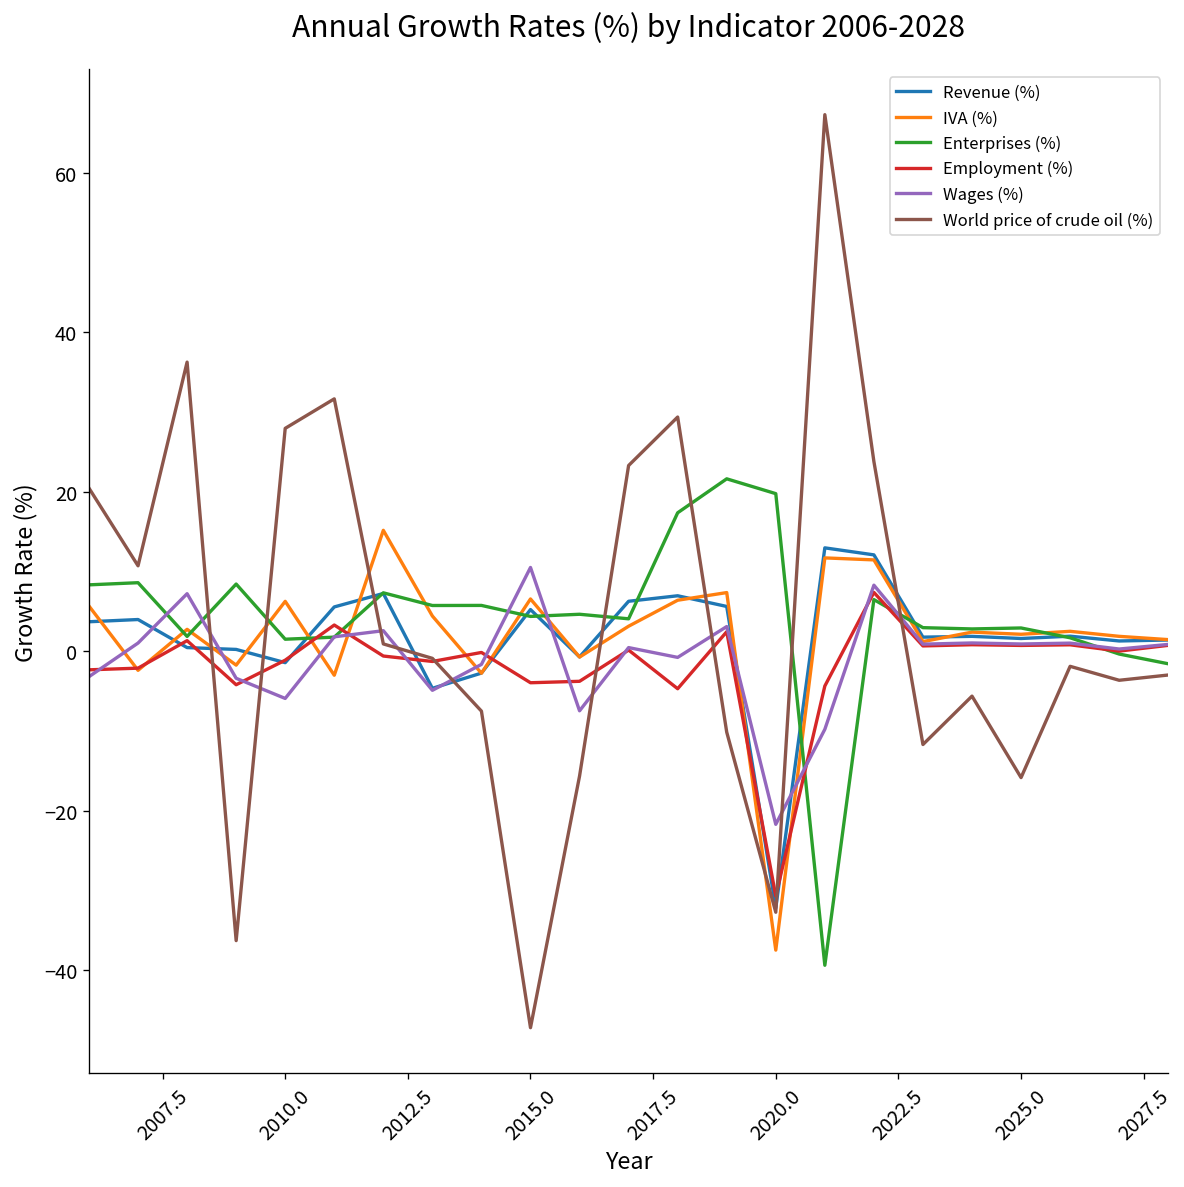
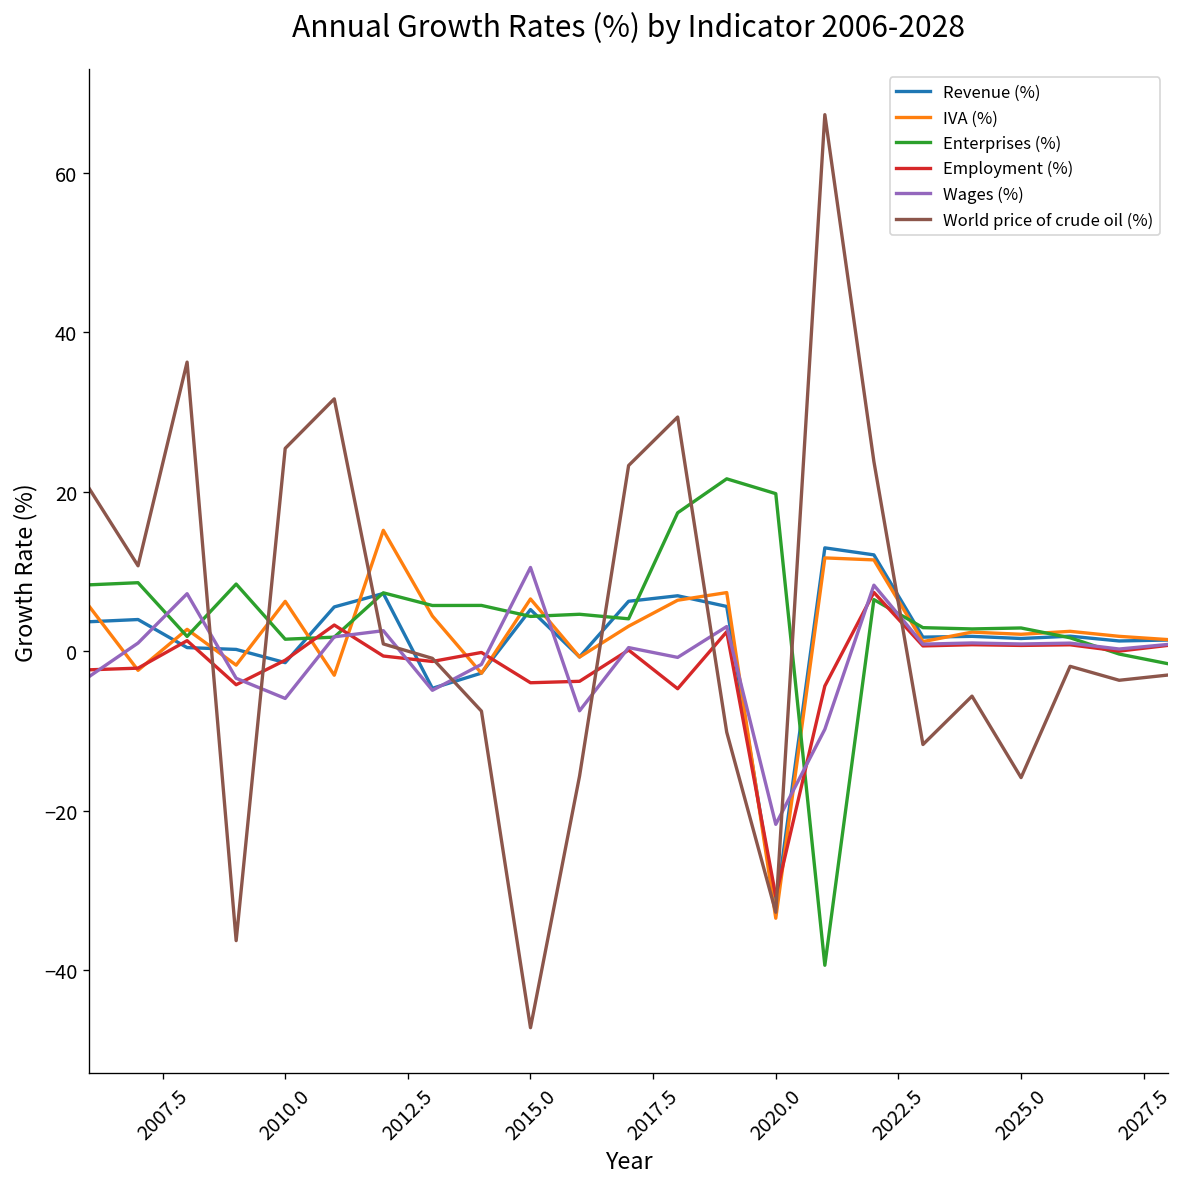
  {
    "Revenue (%)": {
      "2015.0": 5,
      "2020.0": -32,
      "2025.0": 2
    },
    "IVA (%)": {
      "2010.0": 6,
      "2015.0": 7,
-     "2020.0": -38,
+     "2020.0": -34,
      "2025.0": 2
    },
    "Enterprises (%)": {
      "2010.0": 2,
      "2015.0": 4,
      "2020.0": 20,
      "2025.0": 3
    },
    "Employment (%)": {
      "2015.0": -4,
      "2020.0": -31
    },
    "Wages (%)": {
      "2010.0": -6,
      "2015.0": 11,
      "2020.0": -22
    },
    "World price of crude oil (%)": {
-     "2010.0": 28,
+     "2010.0": 25,
      "2015.0": -47,
      "2020.0": -33,
      "2025.0": -16
    }
  }
